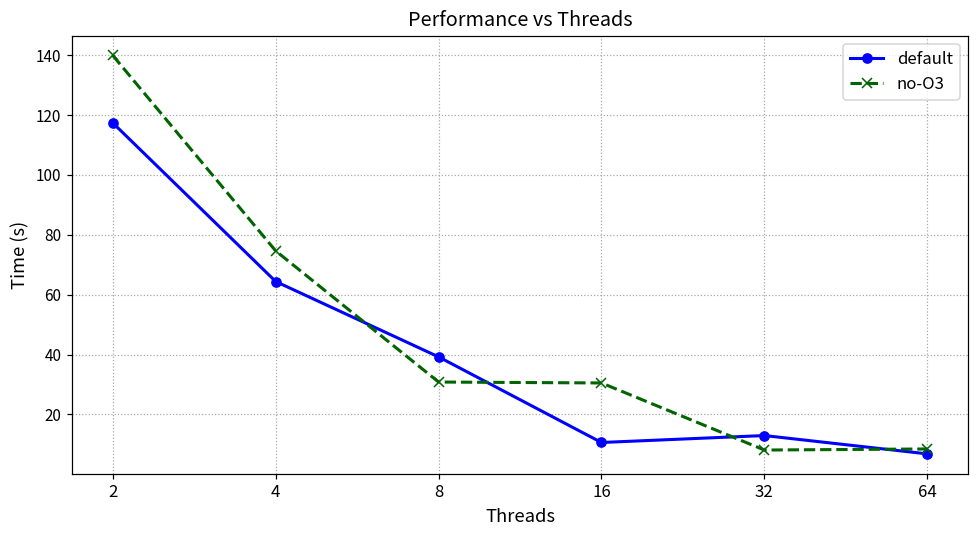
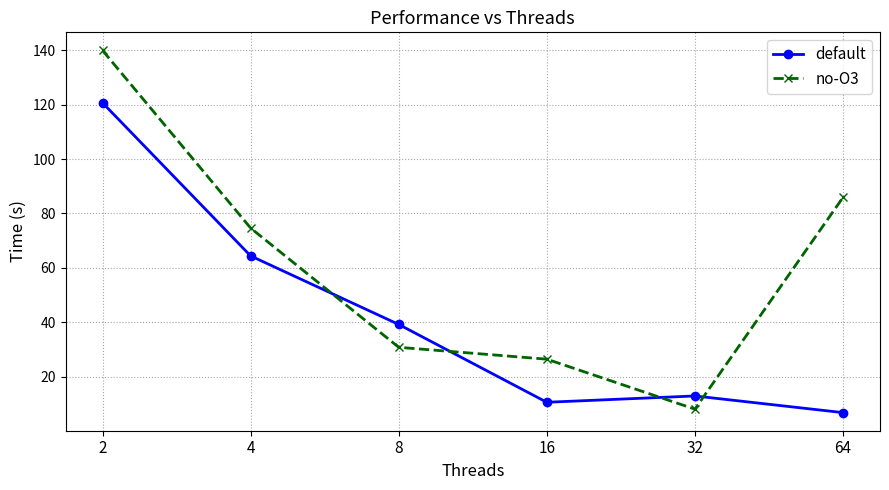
  {
    "default": {
-     "2": 117,
+     "2": 121,
      "4": 64,
      "8": 39,
      "16": 11,
      "32": 13,
      "64": 7
    },
    "no-O3": {
      "2": 140,
      "4": 75,
      "8": 31,
-     "16": 31,
+     "16": 26,
      "32": 8,
-     "64": 8
+     "64": 86
    }
  }
